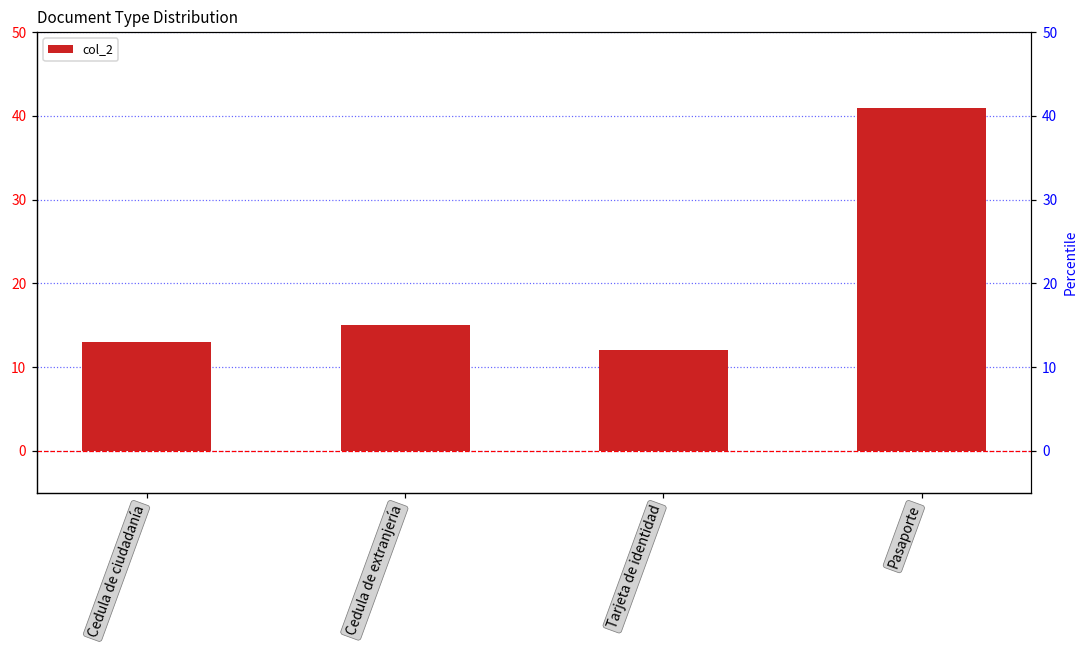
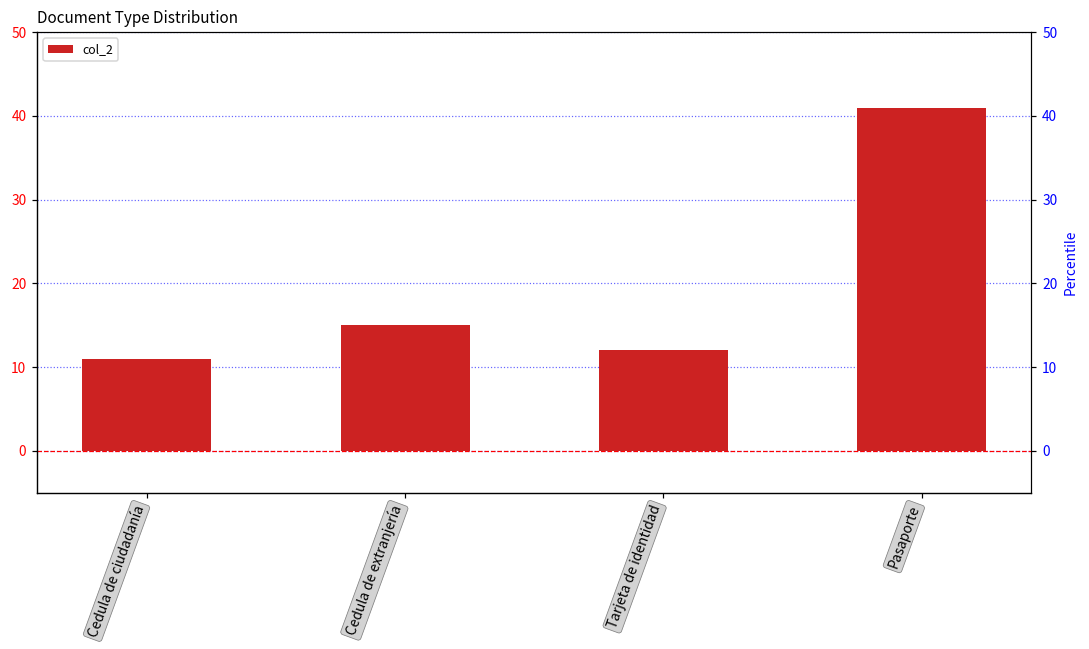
  {
-   "Cedula de ciudadanía": 13,
+   "Cedula de ciudadanía": 11,
    "Cedula de extranjería": 15,
    "Tarjeta de identidad": 12,
    "Pasaporte": 41
  }
